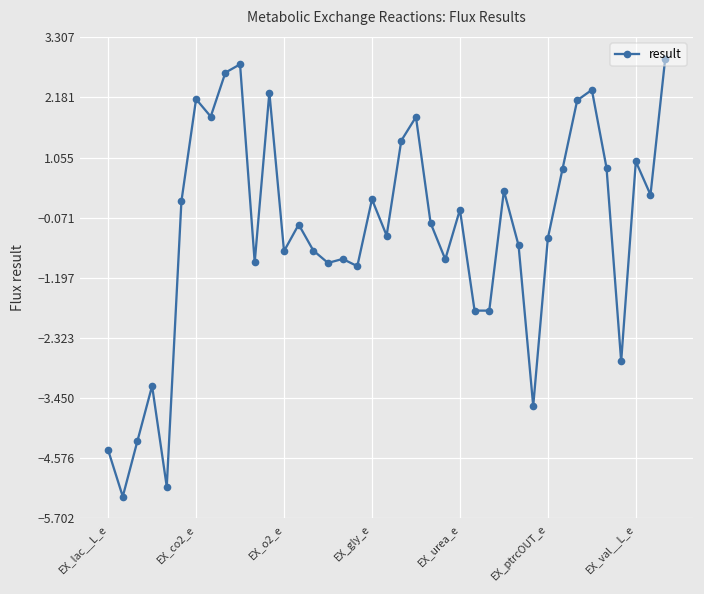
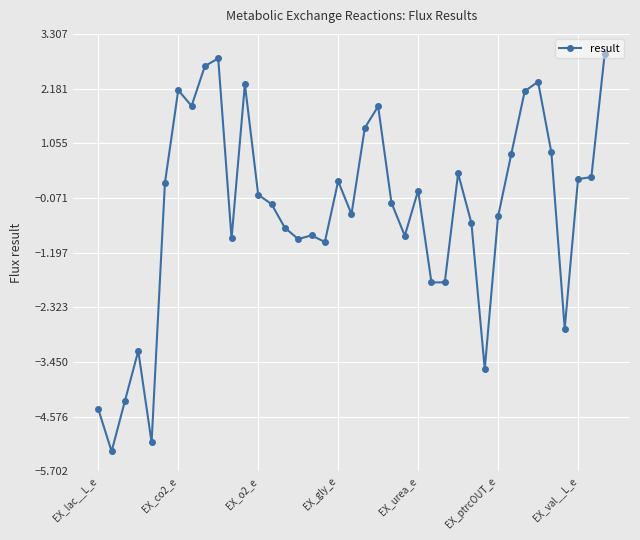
  {
    "EX_lac__L_e": -4.4,
    "EX_co2_e": 2.1,
-   "EX_o2_e": -0.7,
+   "EX_o2_e": 0.0,
    "EX_gly_e": 0.3,
    "EX_urea_e": 0.1,
    "EX_ptrcOUT_e": -0.5,
-   "EX_val__L_e": 1.0
+   "EX_val__L_e": 0.3
  }
